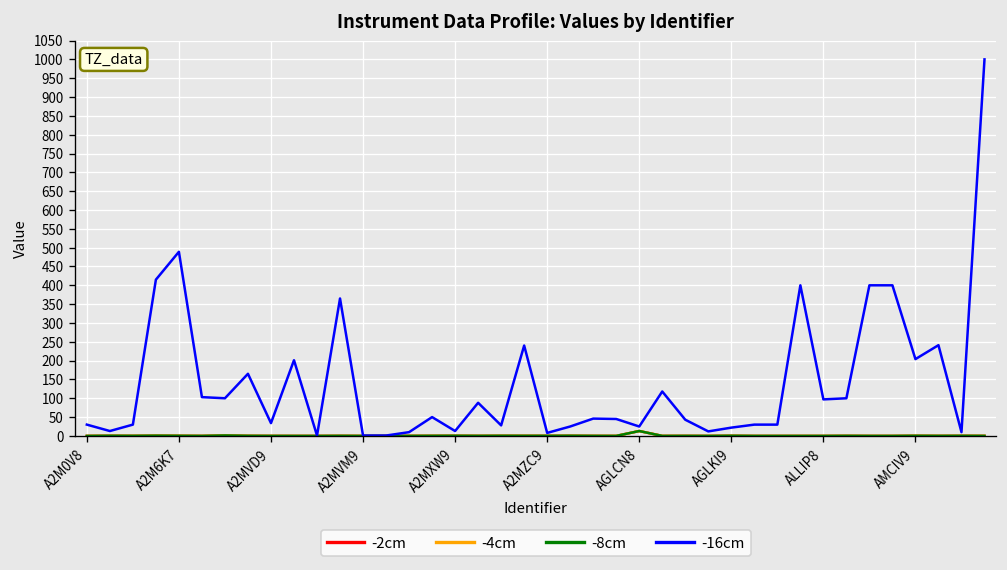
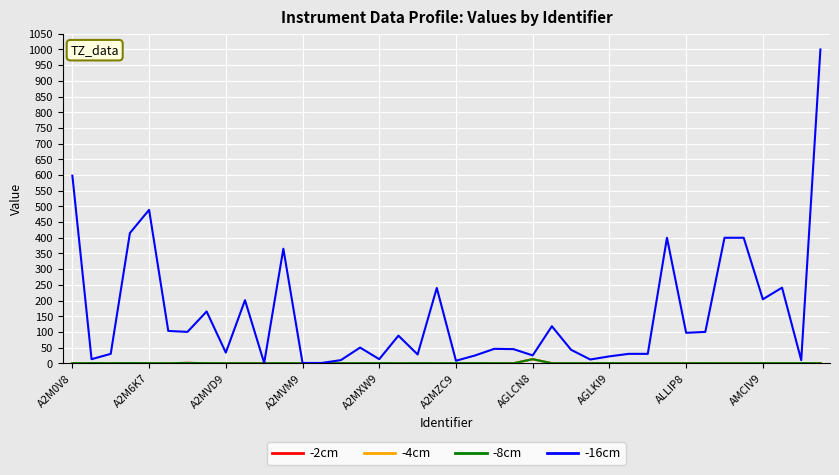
  {
    "-8cm": {
      "A2M0V8": 0,
      "A2M6K7": 0,
      "A2MVD9": 0,
      "A2MXW9": 0,
      "AGLCN8": 10,
      "AGLKI9": 0,
      "ALLIP8": 0,
      "AMCIV9": 0
    },
    "-16cm": {
-     "A2M0V8": 30,
+     "A2M0V8": 600,
      "A2M6K7": 490,
      "A2MVD9": 30,
      "A2MXW9": 10,
      "AGLCN8": 30,
      "AGLKI9": 20,
      "ALLIP8": 100,
      "AMCIV9": 200
    }
  }
